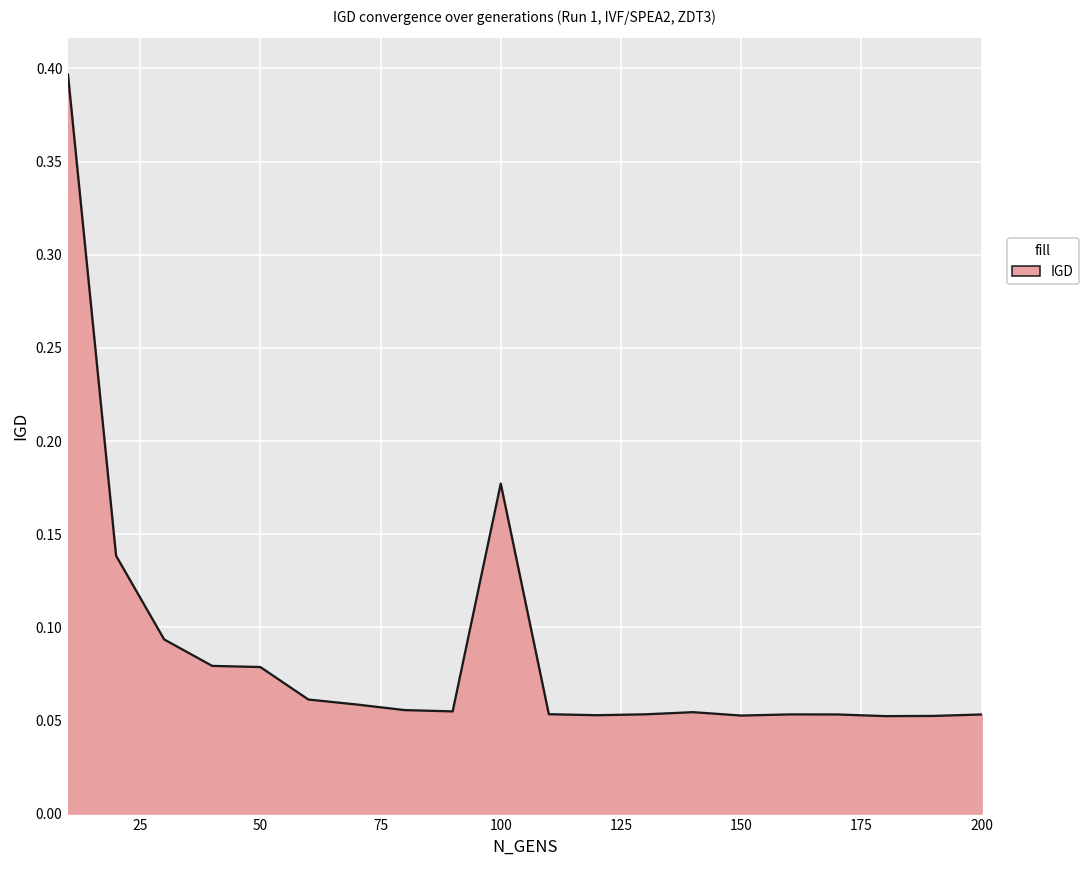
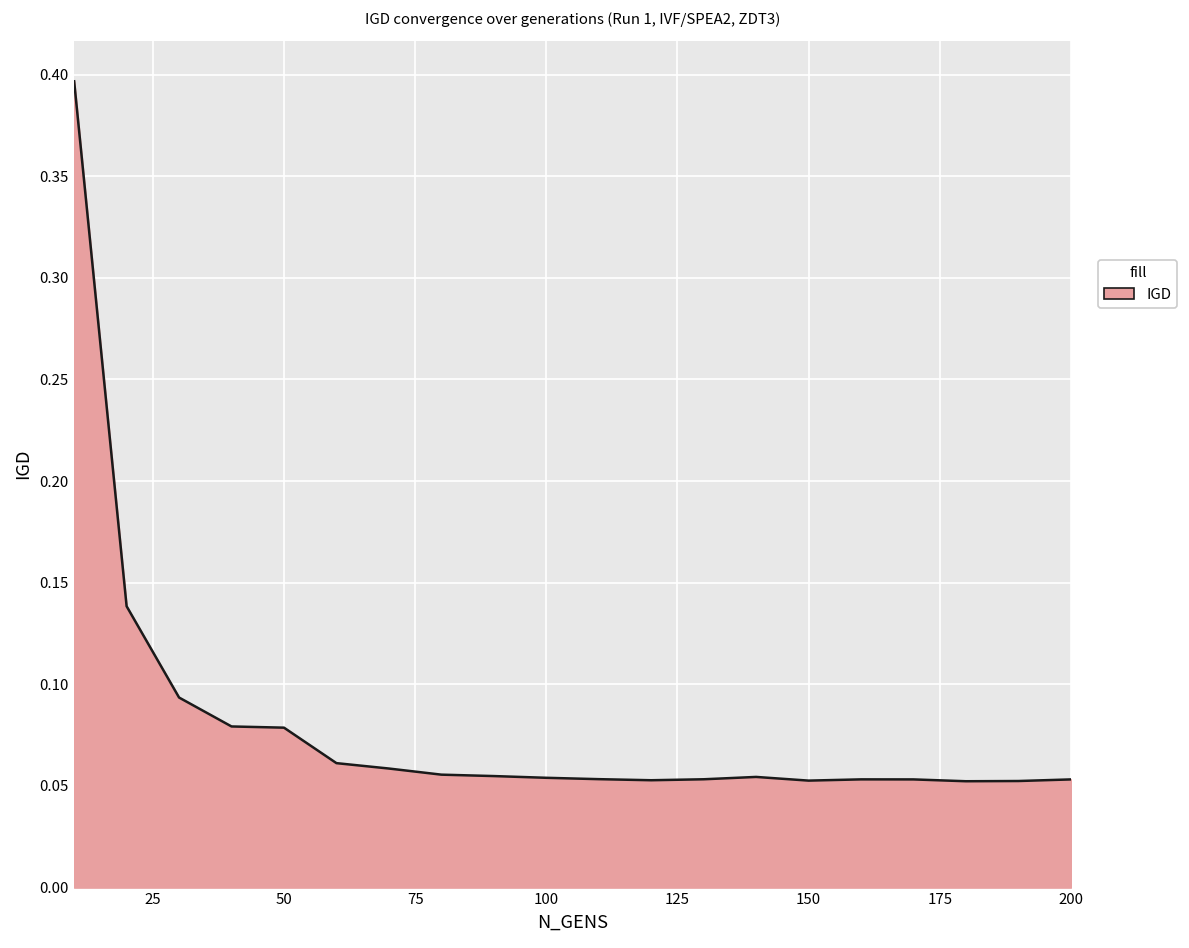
  {
    "50": 0.079,
-   "100": 0.177,
+   "100": 0.054,
    "150": 0.053,
    "200": 0.053
  }
